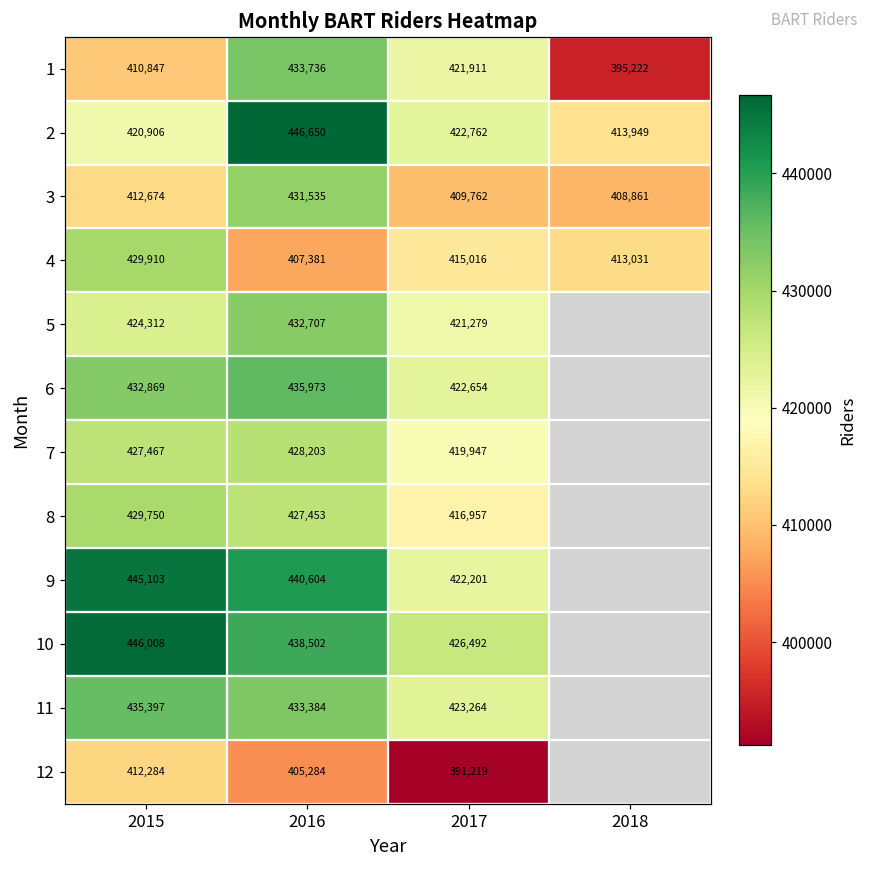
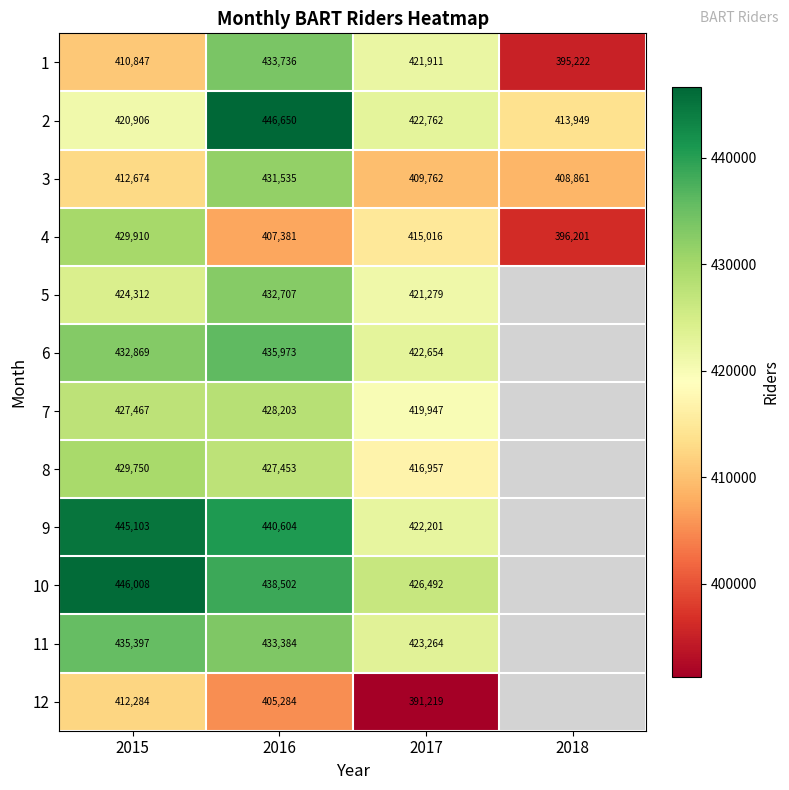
  {
    "1": {
      "2015": "410,847",
      "2016": "433,736",
      "2017": "421,911",
      "2018": "395,222"
    },
    "2": {
      "2015": "420,906",
      "2016": "446,650",
      "2017": "422,762",
      "2018": "413,949"
    },
    "3": {
      "2015": "412,674",
      "2016": "431,535",
      "2017": "409,762",
      "2018": "408,861"
    },
    "4": {
      "2015": "429,910",
      "2016": "407,381",
      "2017": "415,016",
-     "2018": "413,031"
+     "2018": "396,201"
    },
    "5": {
      "2015": "424,312",
      "2016": "432,707",
      "2017": "421,279"
    },
    "6": {
      "2015": "432,869",
      "2016": "435,973",
      "2017": "422,654"
    },
    "7": {
      "2015": "427,467",
      "2016": "428,203",
      "2017": "419,947"
    },
    "8": {
      "2015": "429,750",
      "2016": "427,453",
      "2017": "416,957"
    },
    "9": {
      "2015": "445,103",
      "2016": "440,604",
      "2017": "422,201"
    },
    "10": {
      "2015": "446,008",
      "2016": "438,502",
      "2017": "426,492"
    },
    "11": {
      "2015": "435,397",
      "2016": "433,384",
      "2017": "423,264"
    },
    "12": {
      "2015": "412,284",
      "2016": "405,284",
      "2017": "391,219"
    }
  }
